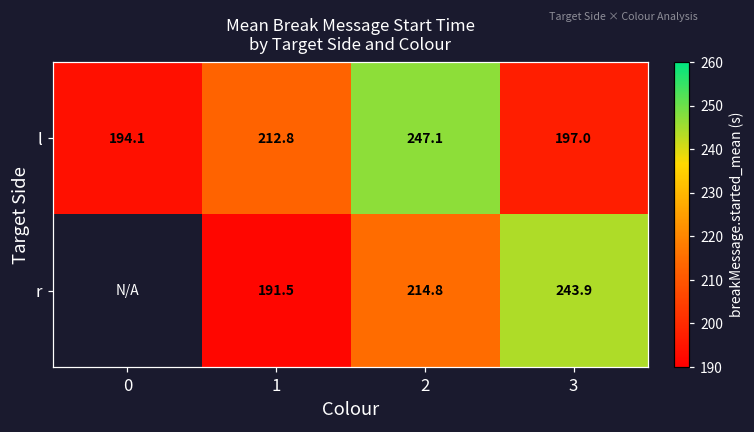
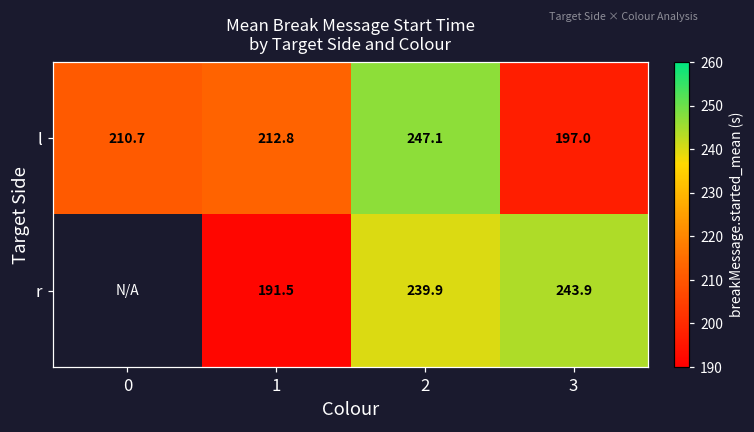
  {
    "l": {
-     "0": 194.1,
+     "0": 210.7,
      "1": 212.8,
      "2": 247.1,
      "3": 197.0
    },
    "r": {
      "1": 191.5,
-     "2": 214.8,
+     "2": 239.9,
      "3": 243.9
    }
  }
